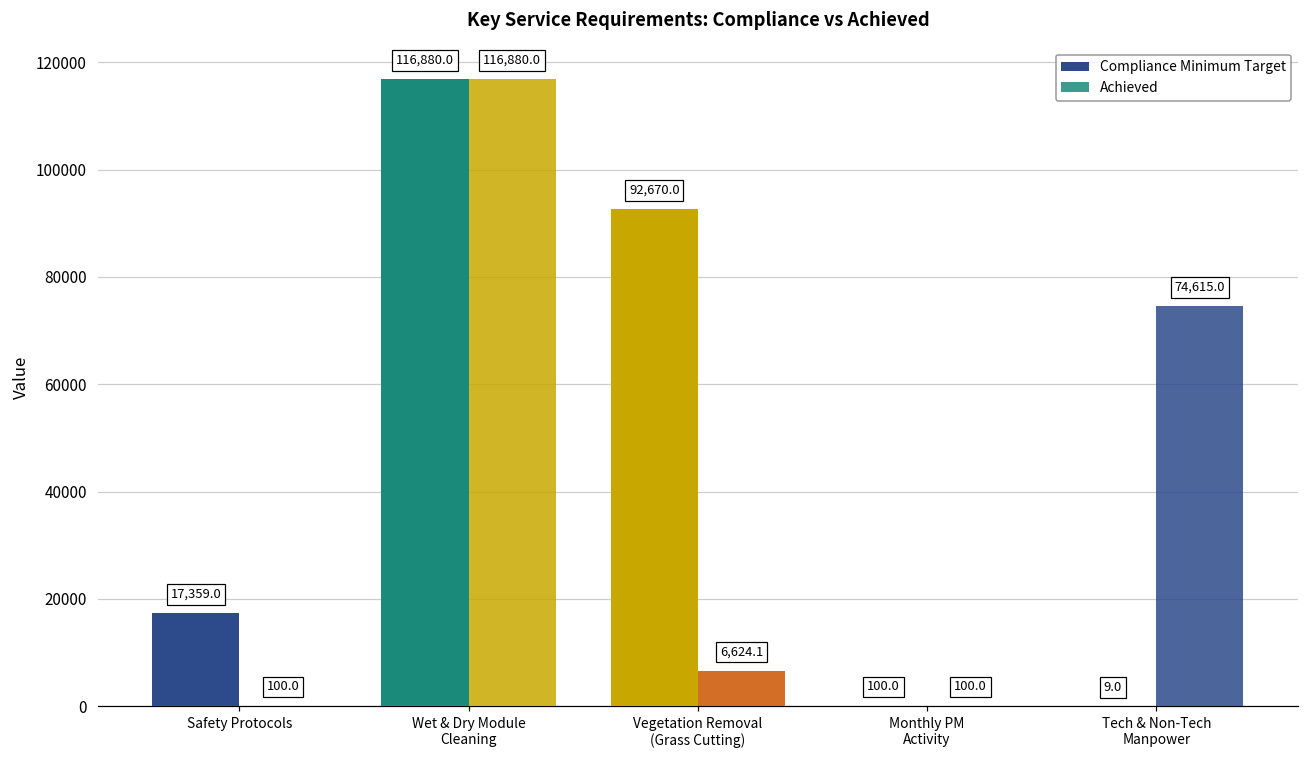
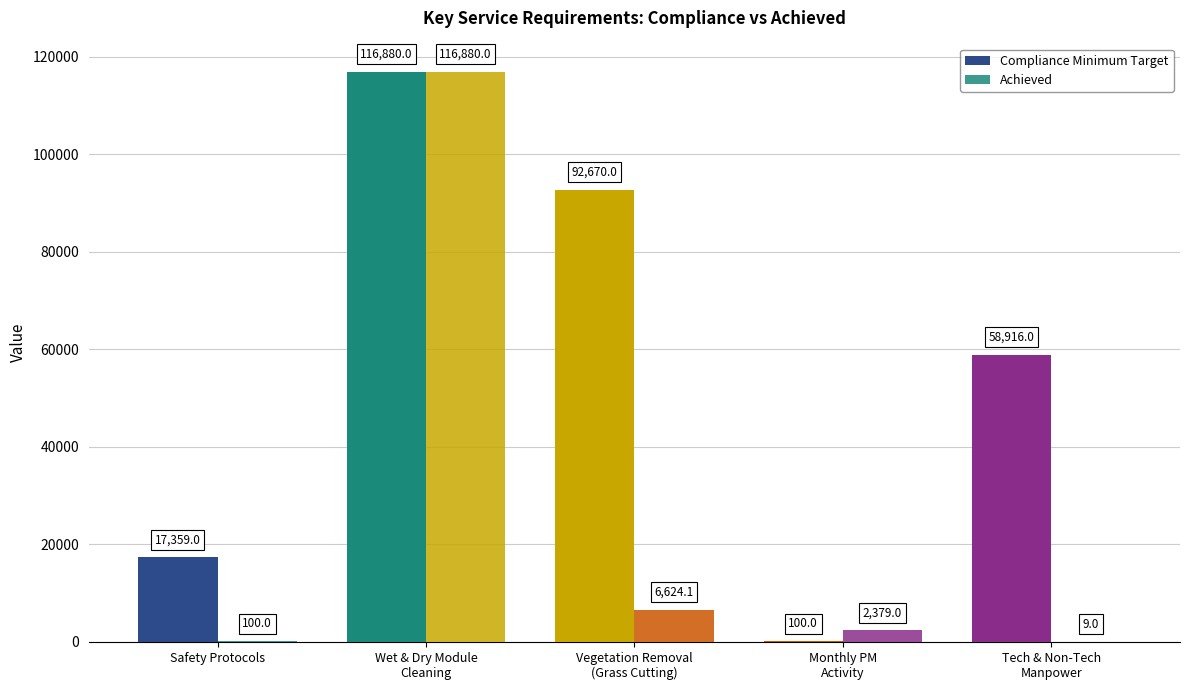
  {
    "Compliance Minimum Target": {
-     "Tech & Non-Tech Manpower": "9.0"
+     "Tech & Non-Tech Manpower": "58,916.0"
    },
    "Achieved": {
-     "Monthly PM Activity": "100.0",
-     "Tech & Non-Tech Manpower": "74,615.0"
+     "Monthly PM Activity": "2,379.0",
+     "Tech & Non-Tech Manpower": "9.0"
    }
  }
